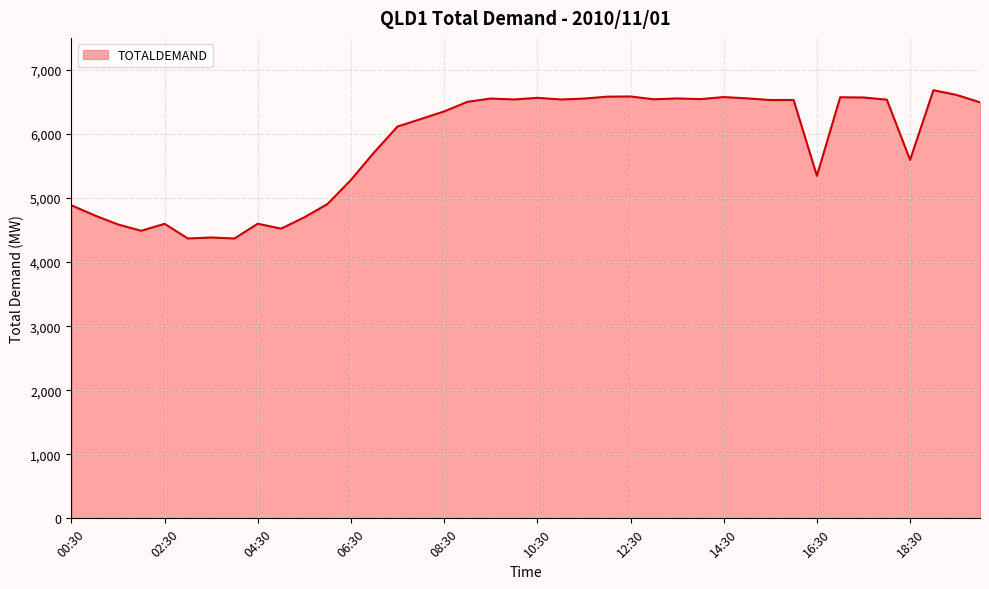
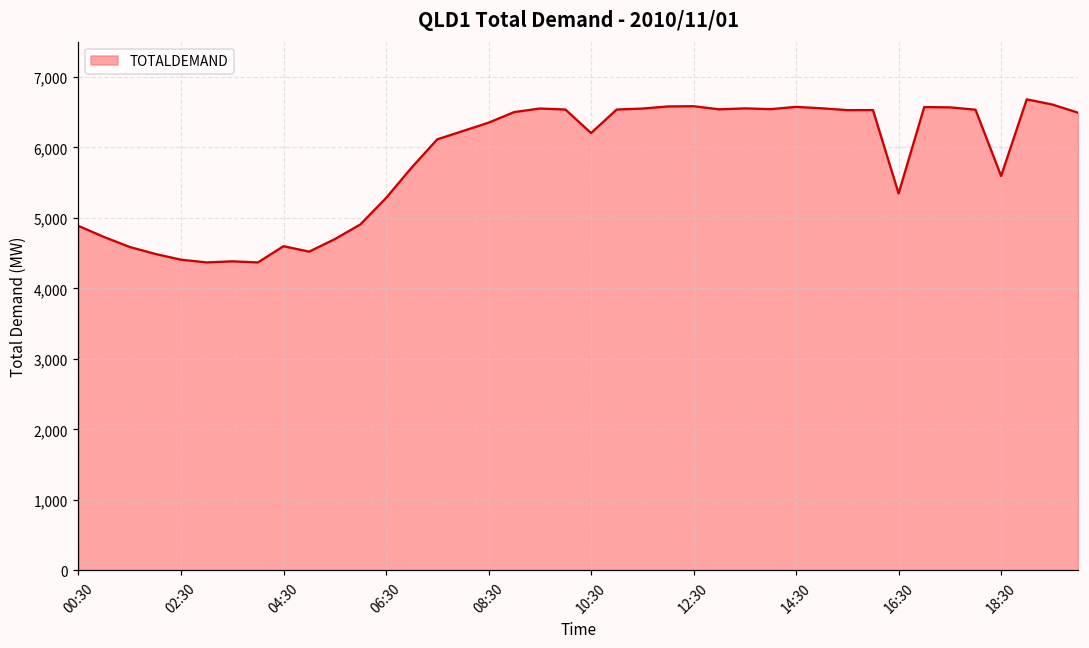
  {
    "00:30": "4,900",
-   "02:30": "4,600",
+   "02:30": "4,400",
    "04:30": "4,600",
    "06:30": "5,300",
    "08:30": "6,400",
-   "10:30": "6,600",
+   "10:30": "6,200",
    "12:30": "6,600",
    "14:30": "6,600",
    "16:30": "5,300",
    "18:30": "5,600"
  }
